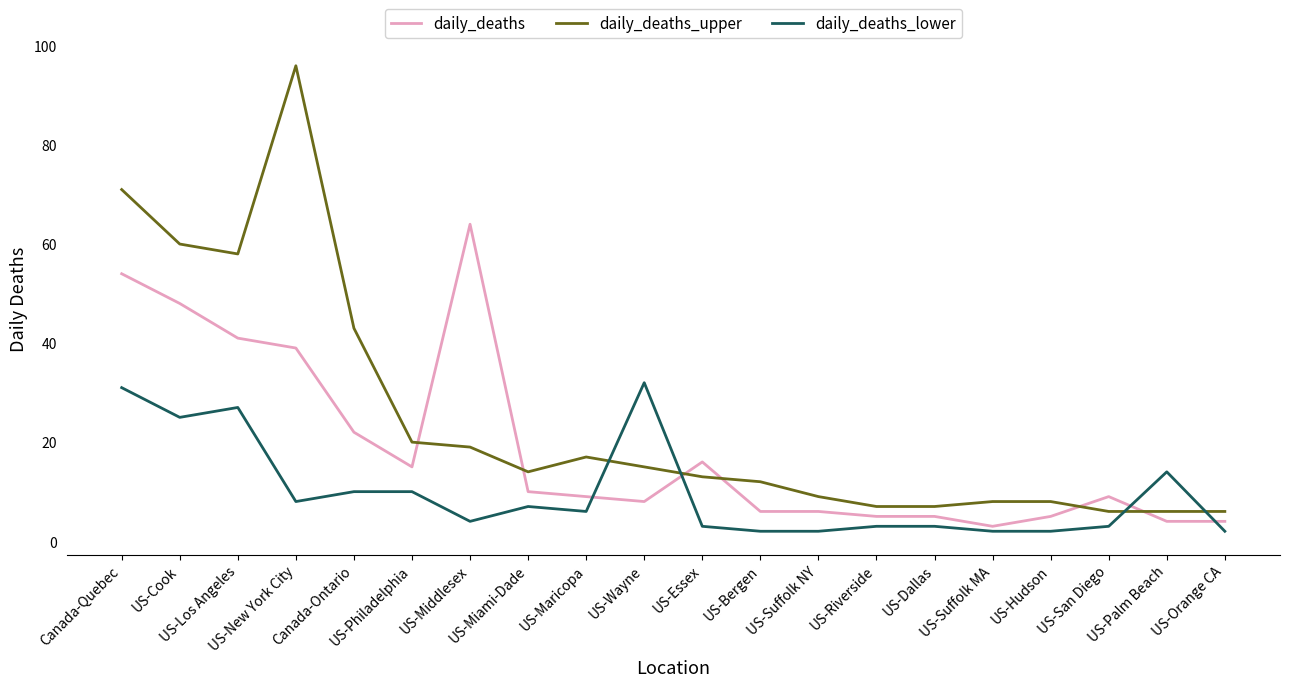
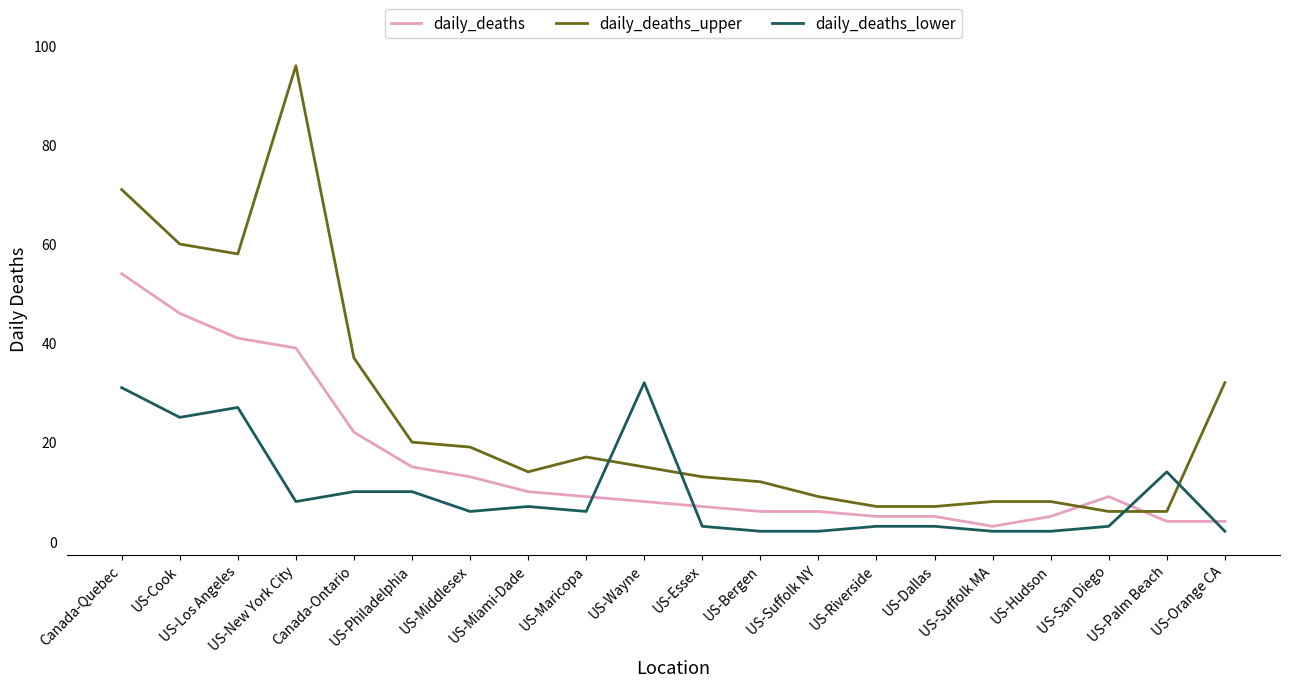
  {
    "daily_deaths": {
      "Canada-Quebec": 54,
-     "US-Cook": 48,
+     "US-Cook": 46,
      "US-Los Angeles": 41,
      "US-New York City": 39,
      "Canada-Ontario": 22,
      "US-Philadelphia": 15,
-     "US-Middlesex": 64,
+     "US-Middlesex": 13,
      "US-Miami-Dade": 10,
      "US-Maricopa": 9,
      "US-Wayne": 8,
-     "US-Essex": 16,
+     "US-Essex": 7,
      "US-Bergen": 6,
      "US-Suffolk NY": 6,
      "US-Riverside": 5,
      "US-Dallas": 5,
      "US-Suffolk MA": 3,
      "US-Hudson": 5,
      "US-San Diego": 9,
      "US-Palm Beach": 4,
      "US-Orange CA": 4
    },
    "daily_deaths_upper": {
      "Canada-Quebec": 71,
      "US-Cook": 60,
      "US-Los Angeles": 58,
      "US-New York City": 96,
-     "Canada-Ontario": 43,
+     "Canada-Ontario": 37,
      "US-Philadelphia": 20,
      "US-Middlesex": 19,
      "US-Miami-Dade": 14,
      "US-Maricopa": 17,
      "US-Wayne": 15,
      "US-Essex": 13,
      "US-Bergen": 12,
      "US-Suffolk NY": 9,
      "US-Riverside": 7,
      "US-Dallas": 7,
      "US-Suffolk MA": 8,
      "US-Hudson": 8,
      "US-San Diego": 6,
      "US-Palm Beach": 6,
-     "US-Orange CA": 6
+     "US-Orange CA": 32
    },
    "daily_deaths_lower": {
      "Canada-Quebec": 31,
      "US-Cook": 25,
      "US-Los Angeles": 27,
      "US-New York City": 8,
      "Canada-Ontario": 10,
      "US-Philadelphia": 10,
-     "US-Middlesex": 4,
+     "US-Middlesex": 6,
      "US-Miami-Dade": 7,
      "US-Maricopa": 6,
      "US-Wayne": 32,
      "US-Essex": 3,
      "US-Bergen": 2,
      "US-Suffolk NY": 2,
      "US-Riverside": 3,
      "US-Dallas": 3,
      "US-Suffolk MA": 2,
      "US-Hudson": 2,
      "US-San Diego": 3,
      "US-Palm Beach": 14,
      "US-Orange CA": 2
    }
  }
